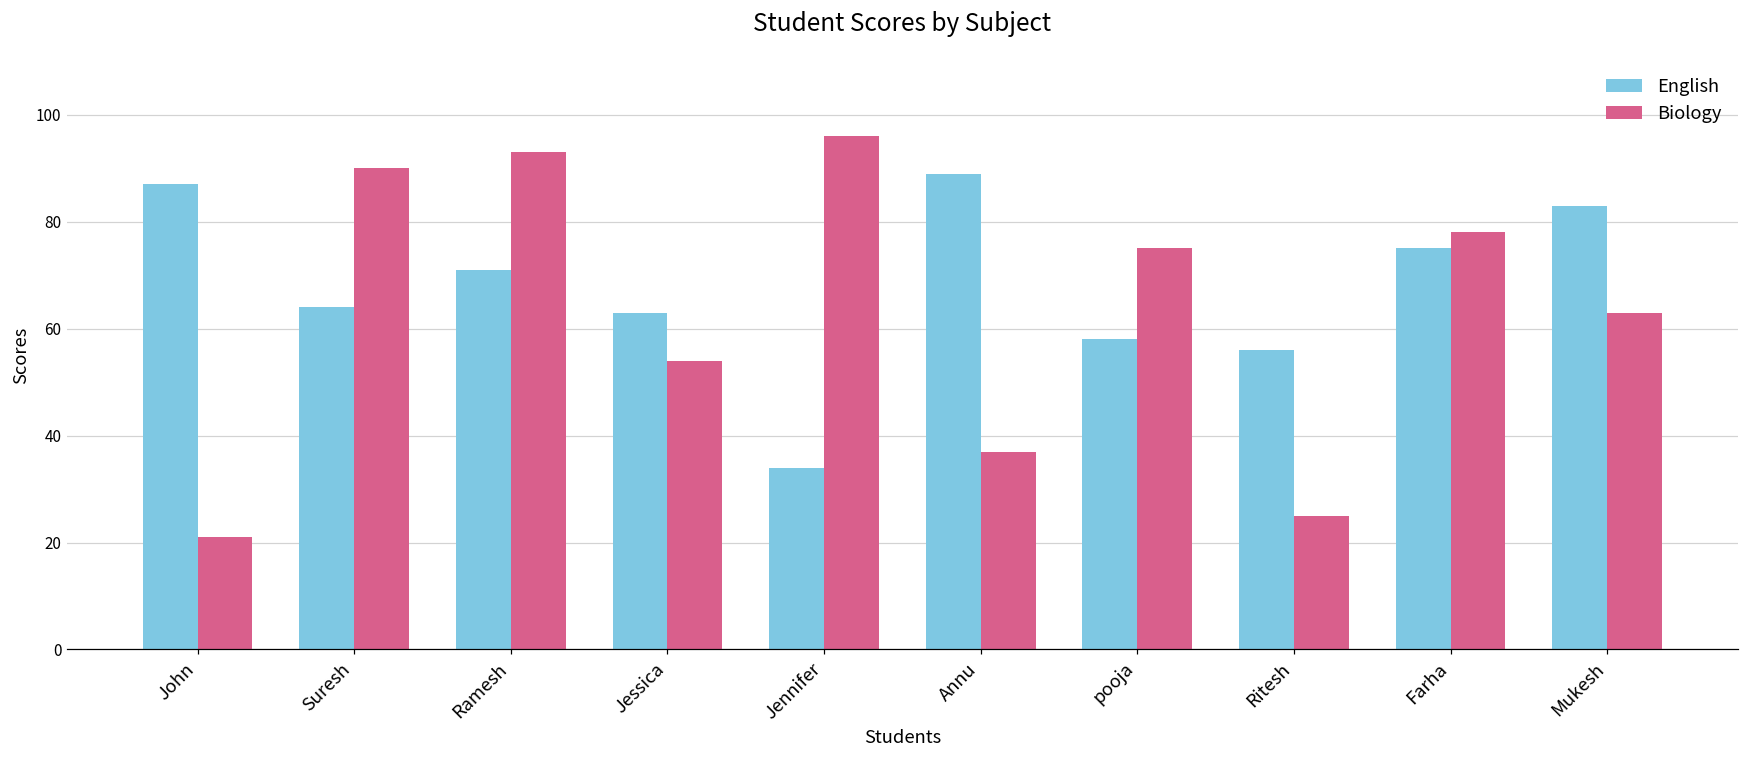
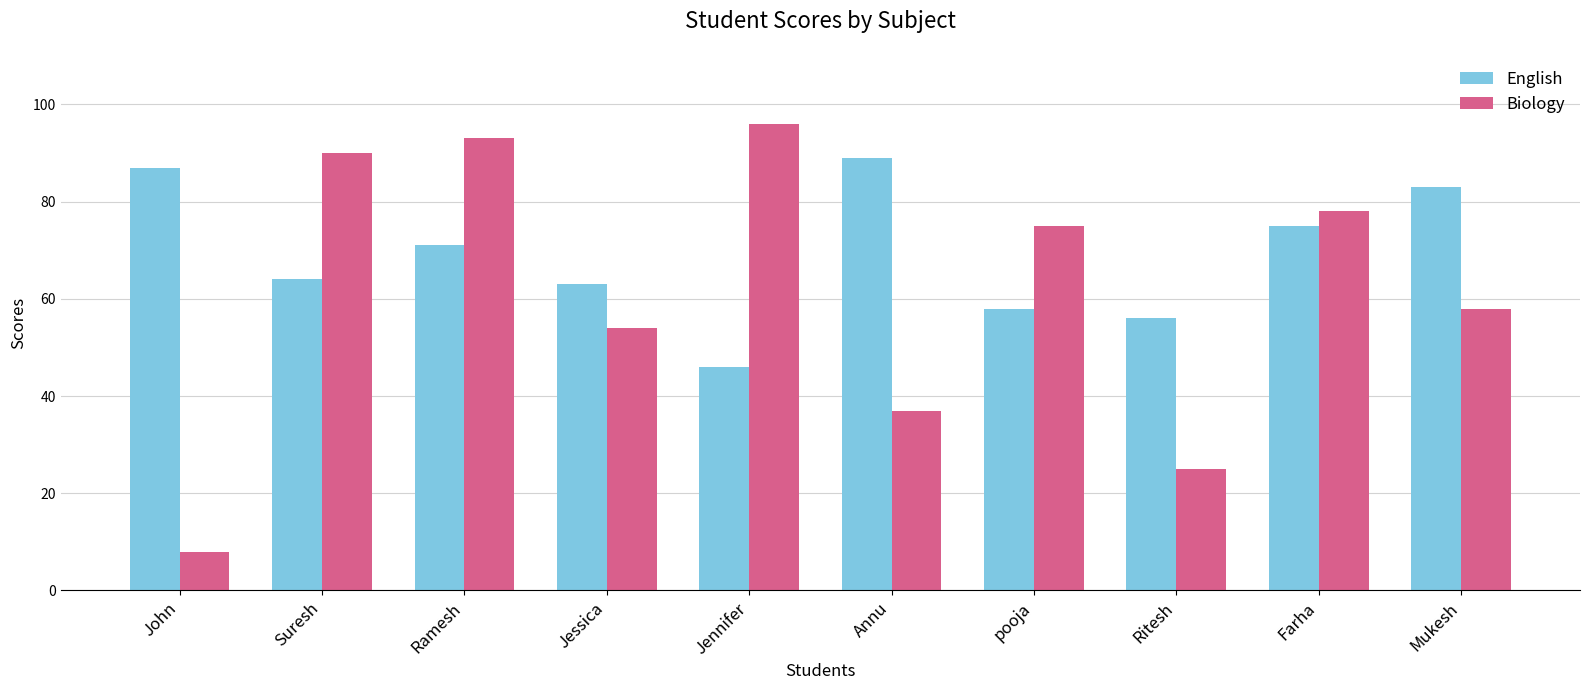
  {
    "English": {
      "John": 87,
      "Suresh": 64,
      "Ramesh": 71,
      "Jessica": 63,
-     "Jennifer": 34,
+     "Jennifer": 46,
      "Annu": 89,
      "pooja": 58,
      "Ritesh": 56,
      "Farha": 75,
      "Mukesh": 83
    },
    "Biology": {
-     "John": 21,
+     "John": 8,
      "Suresh": 90,
      "Ramesh": 93,
      "Jessica": 54,
      "Jennifer": 96,
      "Annu": 37,
      "pooja": 75,
      "Ritesh": 25,
      "Farha": 78,
-     "Mukesh": 63
+     "Mukesh": 58
    }
  }
